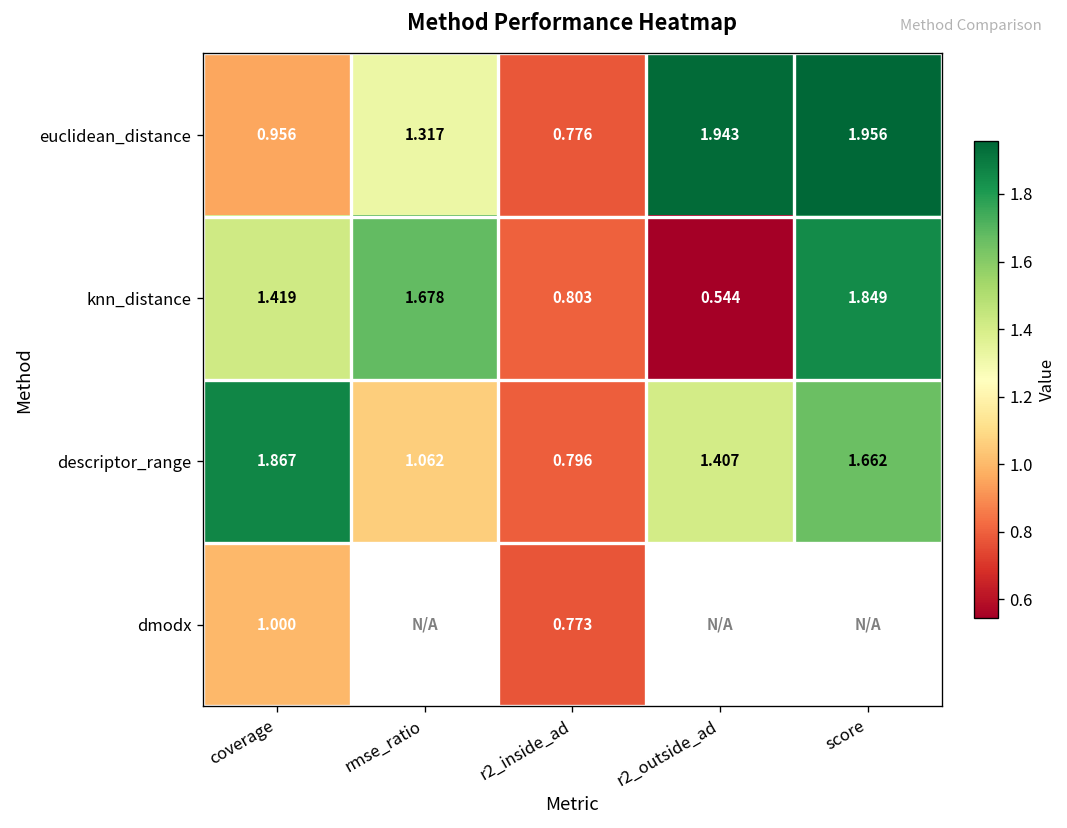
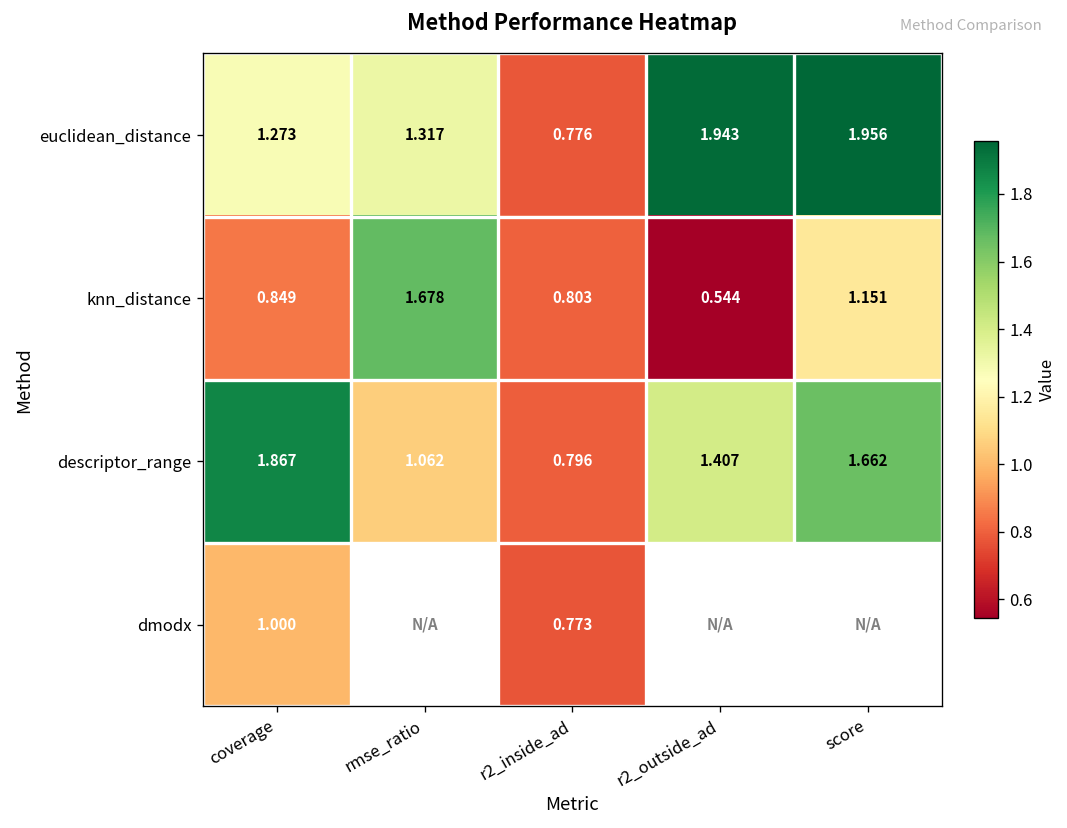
  {
    "euclidean_distance": {
-     "coverage": 0.956,
+     "coverage": 1.273,
      "rmse_ratio": 1.317,
      "r2_inside_ad": 0.776,
      "r2_outside_ad": 1.943,
      "score": 1.956
    },
    "knn_distance": {
-     "coverage": 1.419,
+     "coverage": 0.849,
      "rmse_ratio": 1.678,
      "r2_inside_ad": 0.803,
      "r2_outside_ad": 0.544,
-     "score": 1.849
+     "score": 1.151
    },
    "descriptor_range": {
      "coverage": 1.867,
      "rmse_ratio": 1.062,
      "r2_inside_ad": 0.796,
      "r2_outside_ad": 1.407,
      "score": 1.662
    },
    "dmodx": {
      "coverage": 1.000,
      "r2_inside_ad": 0.773
    }
  }
